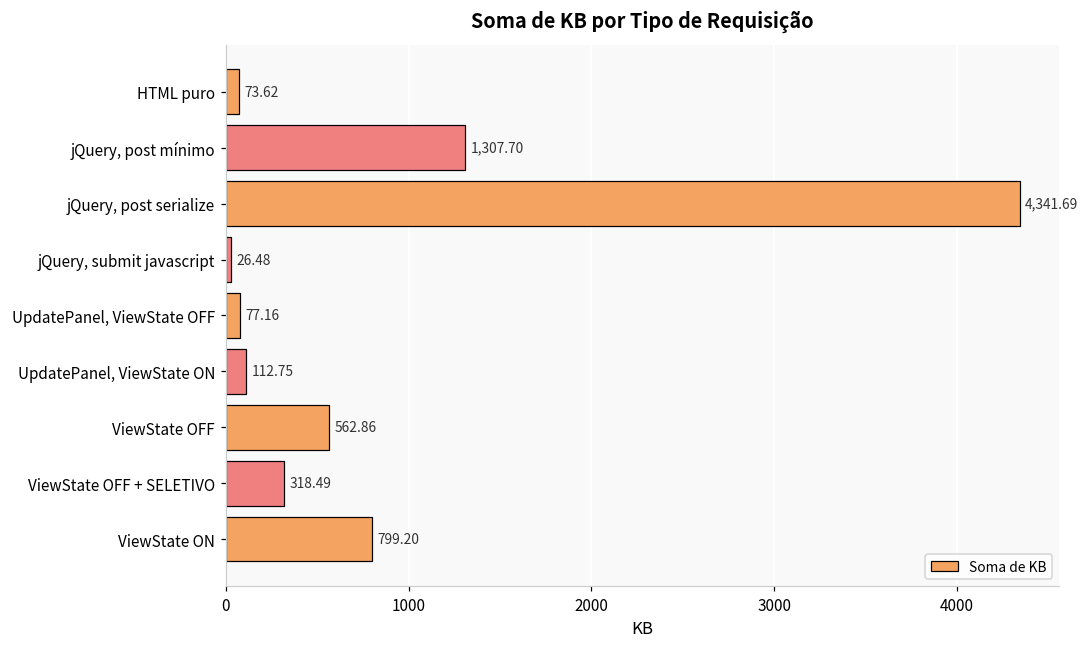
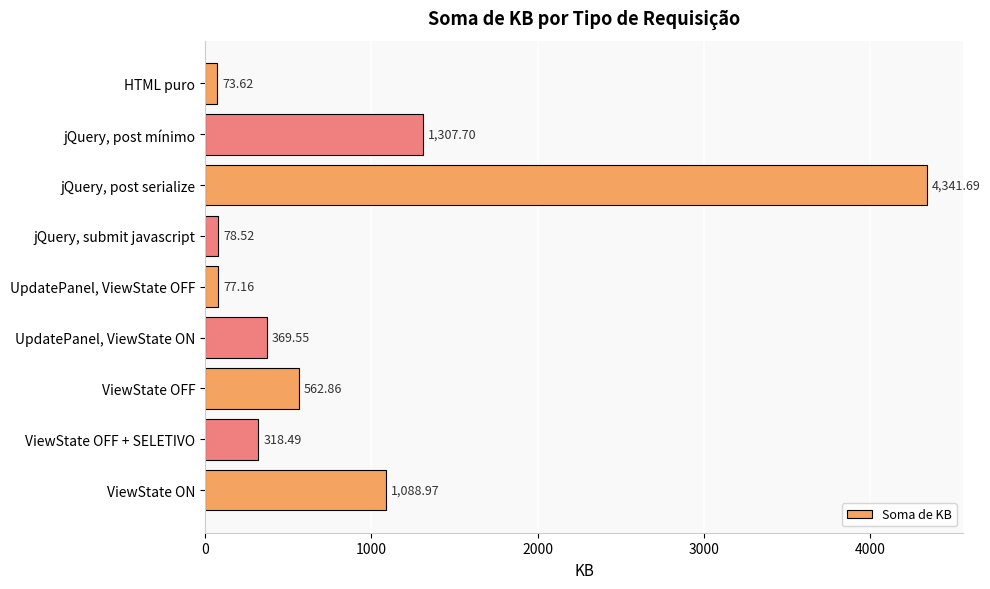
  {
    "HTML puro": "73.62",
    "jQuery, post mínimo": "1,307.70",
    "jQuery, post serialize": "4,341.69",
-   "jQuery, submit javascript": "26.48",
+   "jQuery, submit javascript": "78.52",
    "UpdatePanel, ViewState OFF": "77.16",
-   "UpdatePanel, ViewState ON": "112.75",
+   "UpdatePanel, ViewState ON": "369.55",
    "ViewState OFF": "562.86",
    "ViewState OFF + SELETIVO": "318.49",
-   "ViewState ON": "799.20"
+   "ViewState ON": "1,088.97"
  }
